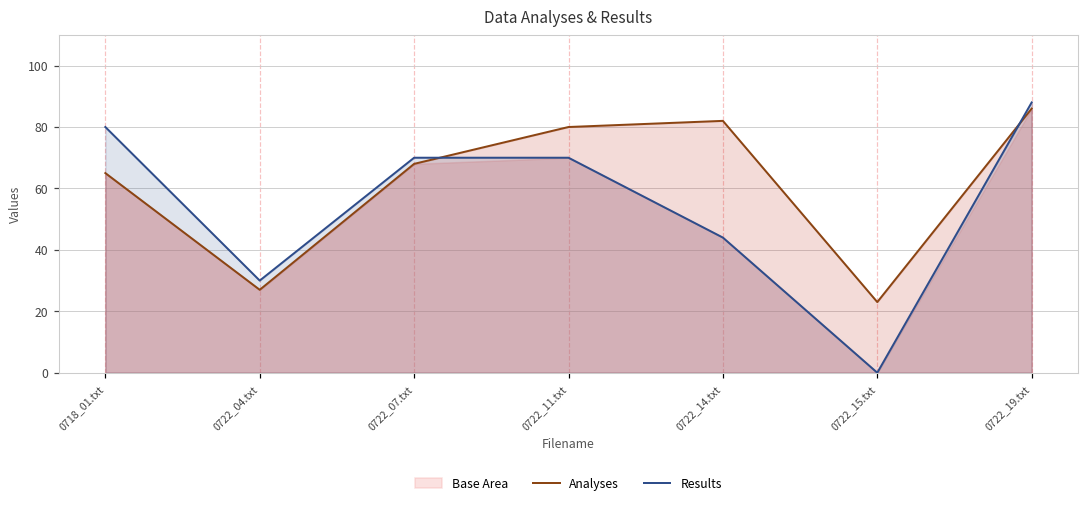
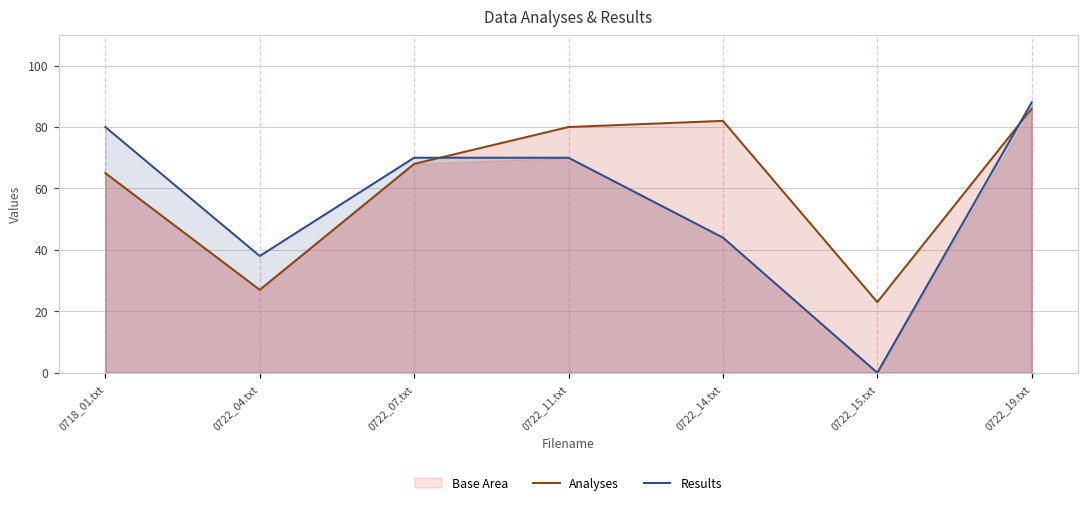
  {
    "Analyses": {
      "0722_11.txt": 80,
      "0722_14.txt": 82,
      "0722_15.txt": 23
    },
    "Results": {
      "0718_01.txt": 80,
-     "0722_04.txt": 30,
+     "0722_04.txt": 38,
      "0722_07.txt": 70,
      "0722_19.txt": 88
    }
  }
